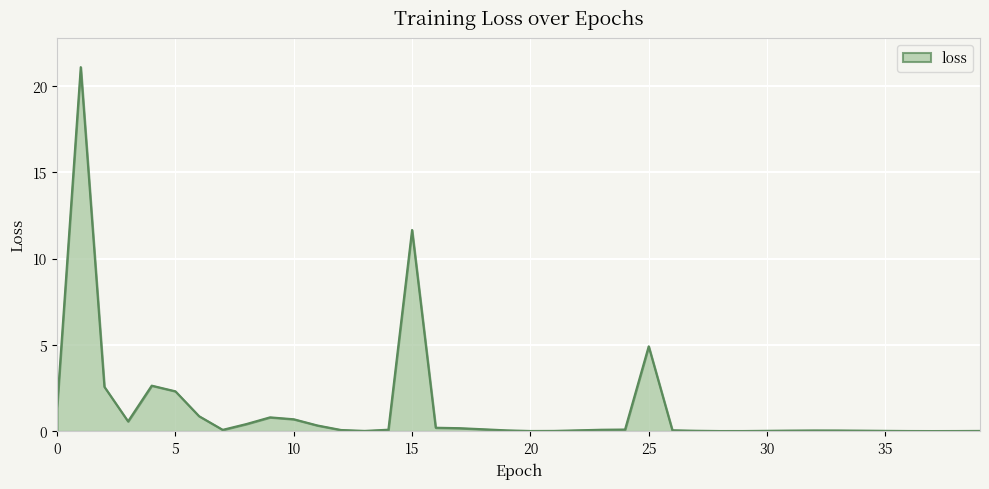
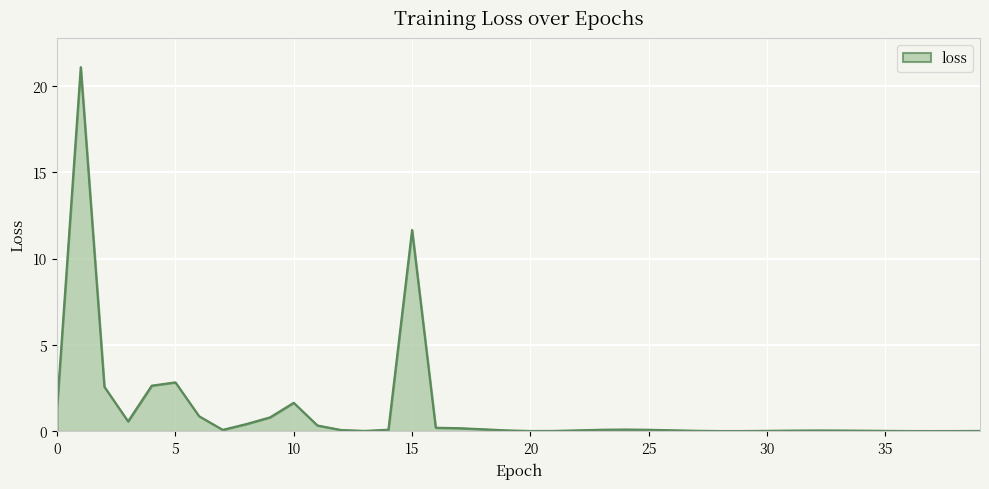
  {
    "0": 1.4,
-   "5": 2.3,
-   "10": 0.7,
+   "5": 2.8,
+   "10": 1.7,
    "15": 11.7,
    "20": 0.0,
-   "25": 4.9,
+   "25": 0.1,
    "30": 0.0,
    "35": 0.0
  }
